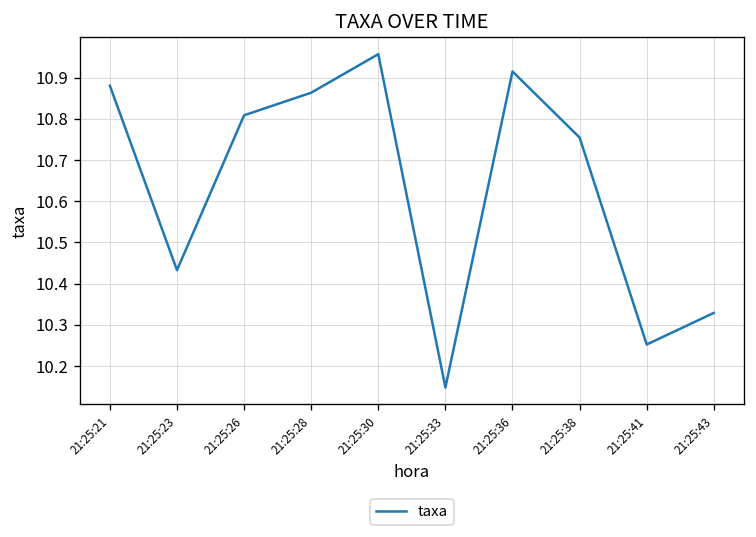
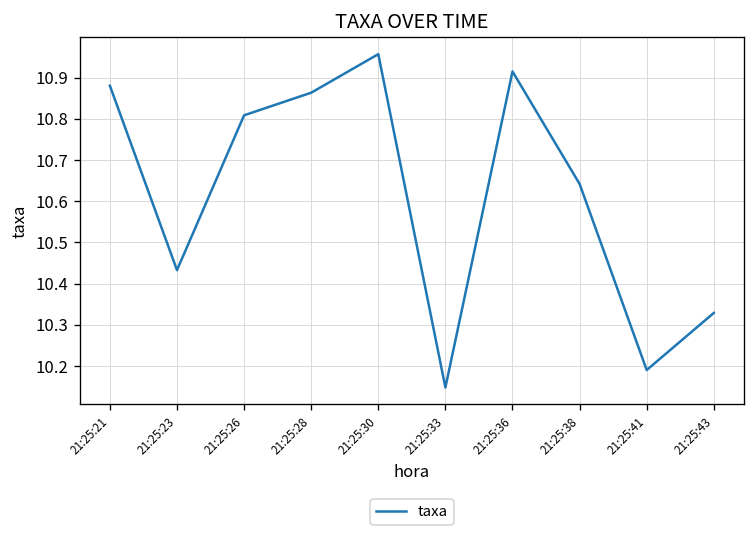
  {
    "21:25:21": 10.88,
    "21:25:23": 10.43,
    "21:25:26": 10.81,
    "21:25:28": 10.86,
    "21:25:30": 10.96,
    "21:25:33": 10.15,
    "21:25:36": 10.91,
-   "21:25:38": 10.75,
-   "21:25:41": 10.25,
+   "21:25:38": 10.64,
+   "21:25:41": 10.19,
    "21:25:43": 10.33
  }
